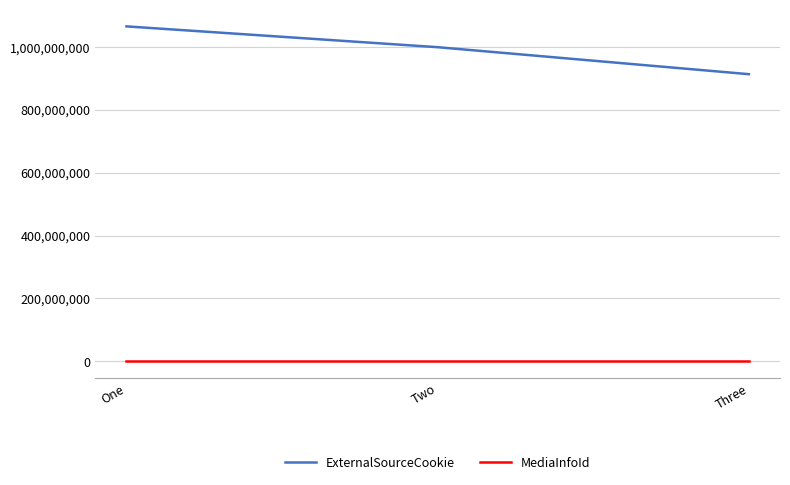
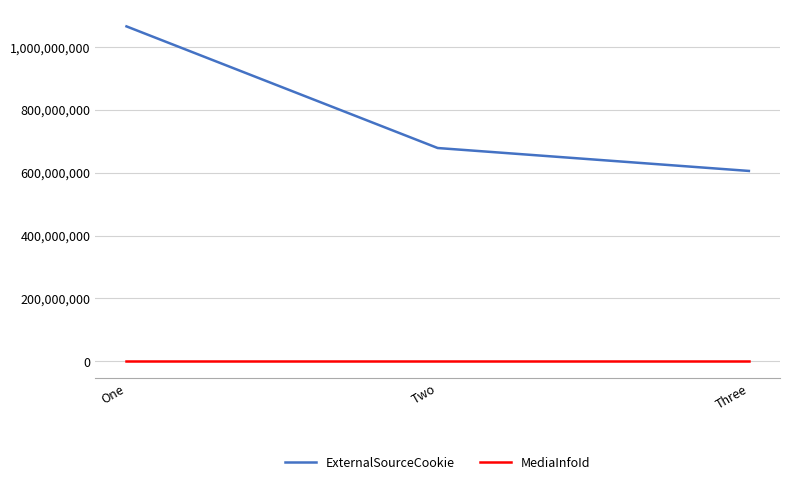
  {
    "ExternalSourceCookie": {
      "One": "1,060,000,000",
-     "Two": "1,000,000,000",
-     "Three": "910,000,000"
+     "Two": "680,000,000",
+     "Three": "610,000,000"
    },
    "MediaInfoId": {
      "One": "0",
      "Two": "0",
      "Three": "0"
    }
  }
